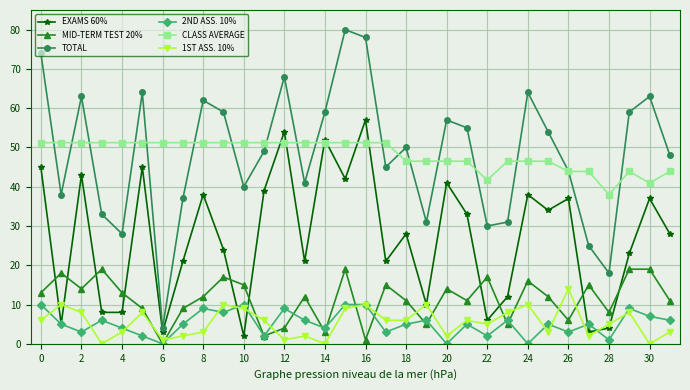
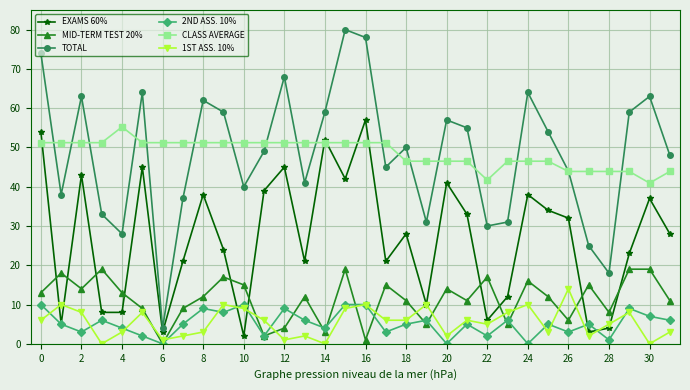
  {
    "EXAMS 60%": {
-     "0": 45,
+     "0": 54,
      "2": 43,
      "4": 8,
      "6": 3,
      "8": 38,
      "10": 2,
-     "12": 54,
+     "12": 45,
      "14": 52,
      "16": 57,
      "18": 28,
      "20": 41,
      "22": 6,
      "24": 38,
-     "26": 37,
+     "26": 32,
      "28": 4,
      "30": 37
    },
    "CLASS AVERAGE": {
      "0": 51,
      "2": 51,
-     "4": 51,
+     "4": 55,
      "6": 51,
      "8": 51,
      "10": 51,
      "12": 51,
      "14": 51,
      "16": 51,
      "18": 47,
      "20": 47,
      "22": 42,
      "24": 47,
-     "28": 38,
+     "28": 44,
      "30": 41
    },
    "1ST ASS. 10%": {
      "0": 6,
      "2": 8,
      "4": 3,
      "6": 1,
      "8": 3,
      "10": 9,
      "12": 1,
      "14": 0,
      "18": 6,
      "20": 2,
      "22": 5,
      "24": 10,
      "26": 14,
      "28": 5,
      "30": 0
    }
  }
